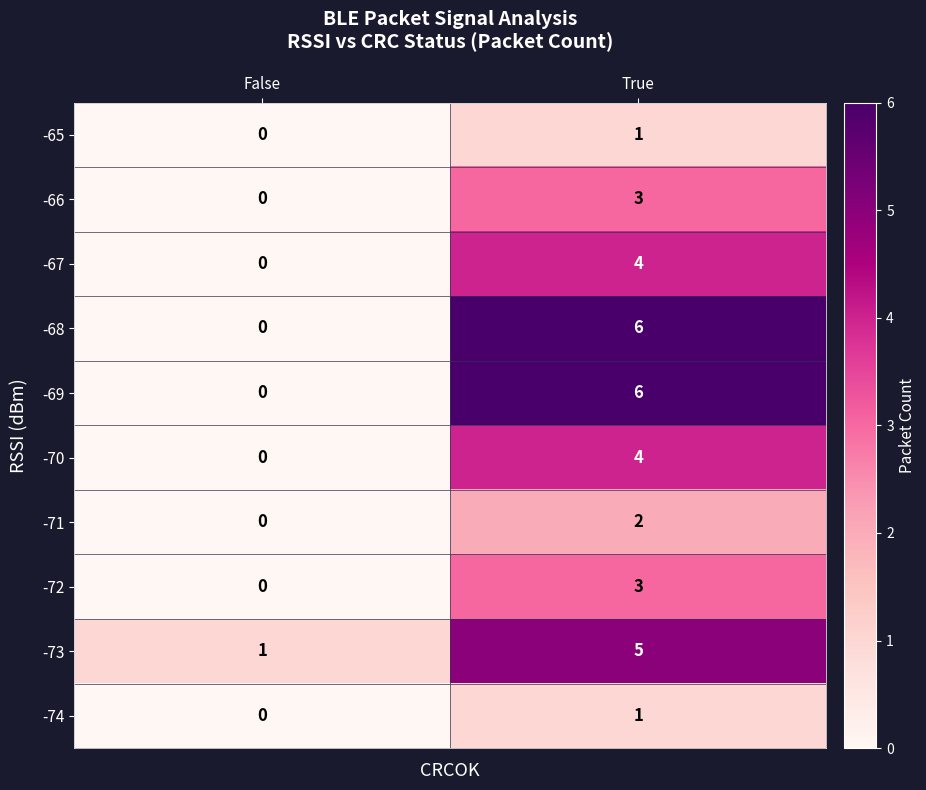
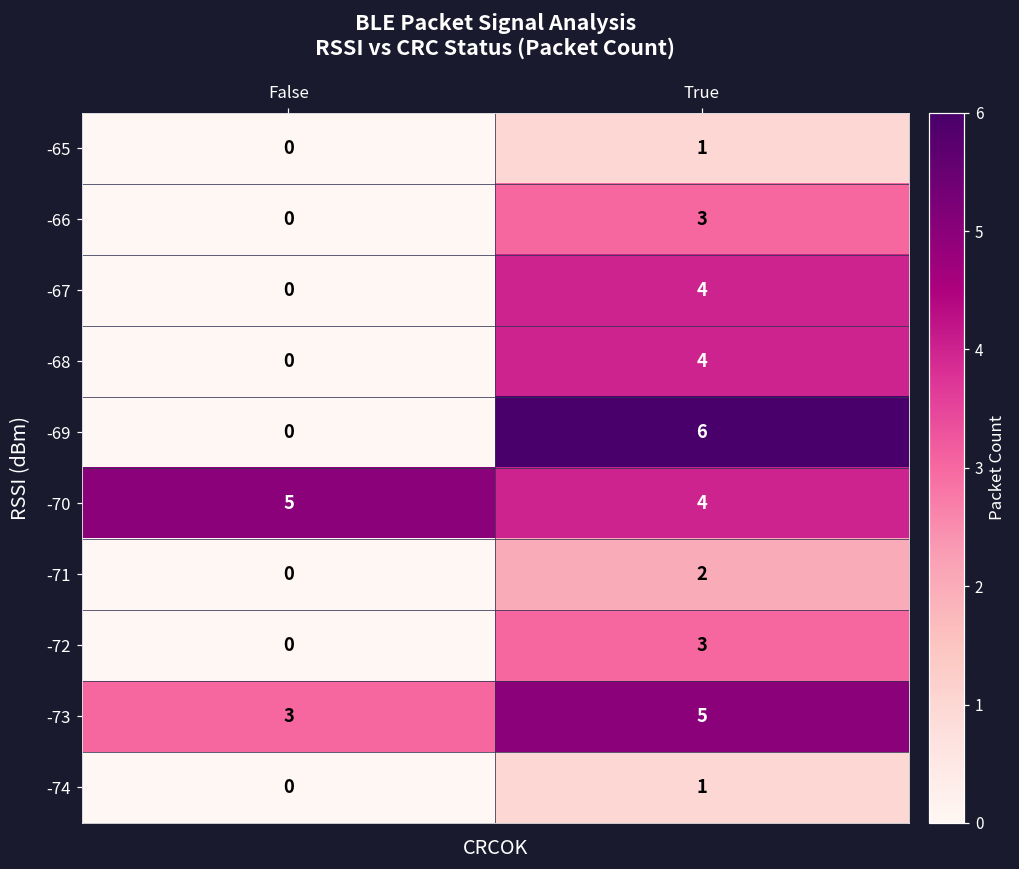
  {
    "-65": {
      "False": 0,
      "True": 1
    },
    "-66": {
      "False": 0,
      "True": 3
    },
    "-67": {
      "False": 0,
      "True": 4
    },
    "-68": {
      "False": 0,
-     "True": 6
+     "True": 4
    },
    "-69": {
      "False": 0,
      "True": 6
    },
    "-70": {
-     "False": 0,
+     "False": 5,
      "True": 4
    },
    "-71": {
      "False": 0,
      "True": 2
    },
    "-72": {
      "False": 0,
      "True": 3
    },
    "-73": {
-     "False": 1,
+     "False": 3,
      "True": 5
    },
    "-74": {
      "False": 0,
      "True": 1
    }
  }
